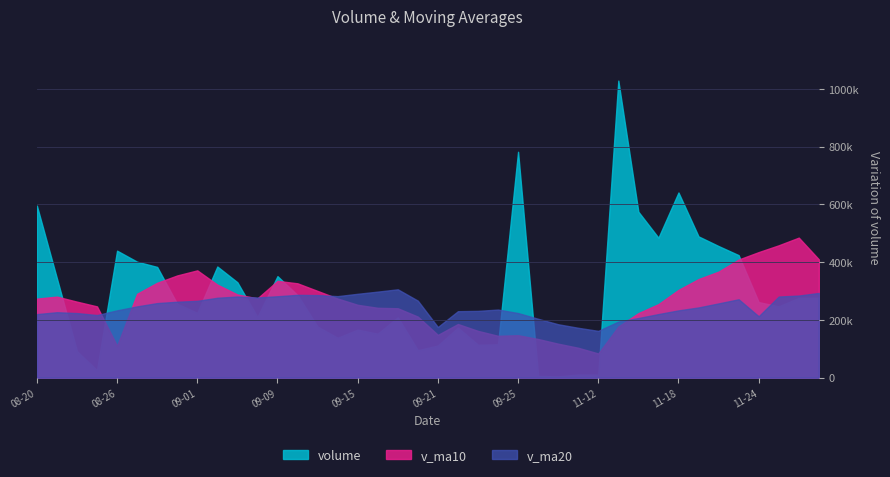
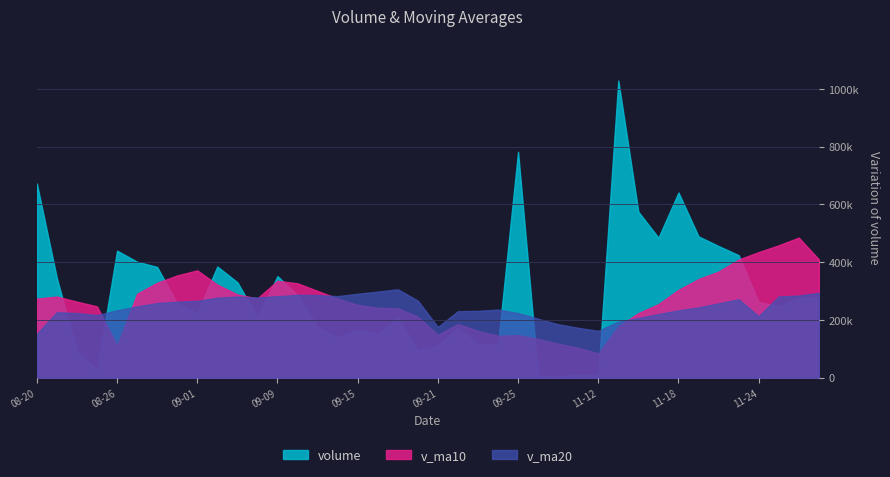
  {
    "volume": {
-     "08-20": 600000,
+     "08-20": 670000,
      "08-26": 440000,
      "09-01": 220000,
      "09-09": 350000,
      "09-15": 170000,
      "09-21": 110000,
      "09-25": 780000,
      "11-12": 10000,
      "11-18": 640000,
      "11-24": 260000
    },
    "v_ma10": {
      "08-20": 270000,
      "08-26": 110000,
      "09-01": 370000,
      "09-09": 330000,
      "09-15": 250000,
      "09-21": 150000,
      "09-25": 150000,
      "11-12": 80000,
      "11-18": 300000,
      "11-24": 430000
    },
    "v_ma20": {
-     "08-20": 220000,
+     "08-20": 150000,
      "08-26": 230000,
      "09-01": 270000,
      "09-09": 280000,
      "09-15": 290000,
      "09-21": 180000,
      "09-25": 220000,
      "11-12": 160000,
      "11-18": 230000,
      "11-24": 210000
    }
  }
